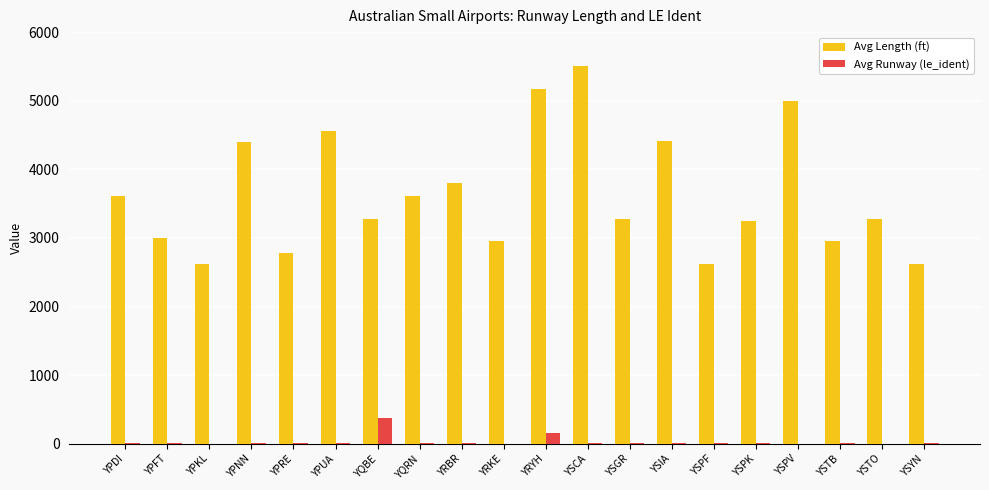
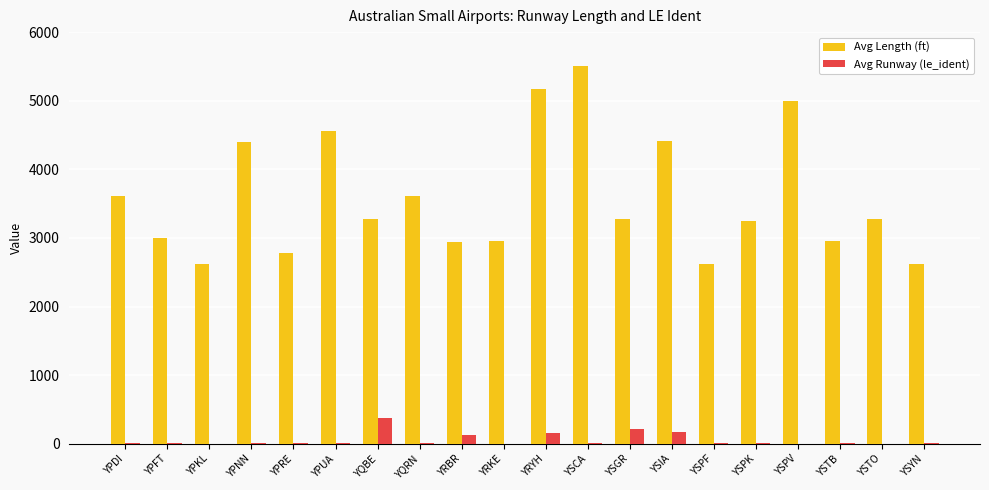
  {
    "Avg Length (ft)": {
      "YPDI": 3600,
      "YPFT": 3000,
      "YPKL": 2600,
      "YPNN": 4400,
      "YPRE": 2800,
      "YPUA": 4600,
      "YQBE": 3300,
      "YQRN": 3600,
-     "YRBR": 3800,
+     "YRBR": 2900,
      "YRKE": 3000,
      "YRYH": 5200,
      "YSCA": 5500,
      "YSGR": 3300,
      "YSIA": 4400,
      "YSPF": 2600,
      "YSPK": 3200,
      "YSPV": 5000,
      "YSTB": 3000,
      "YSTO": 3300,
      "YSYN": 2600
    },
    "Avg Runway (le_ident)": {
      "YQBE": 400,
-     "YRBR": 0,
+     "YRBR": 100,
      "YRYH": 200,
-     "YSGR": 0,
-     "YSIA": 0
+     "YSGR": 200,
+     "YSIA": 200
    }
  }
